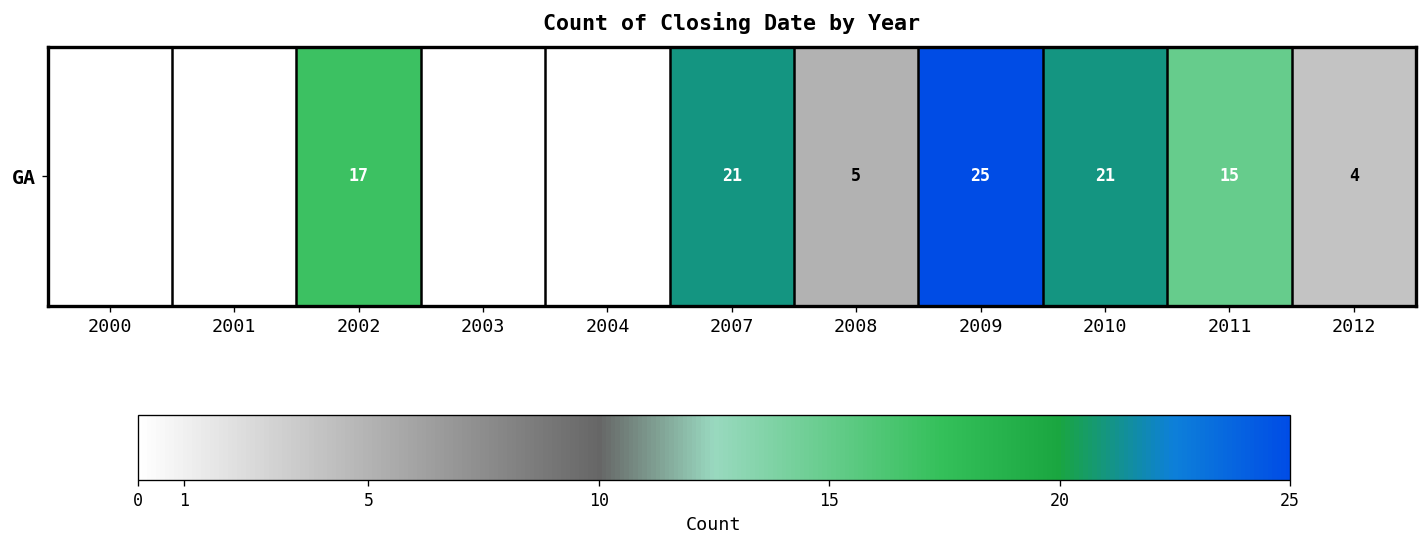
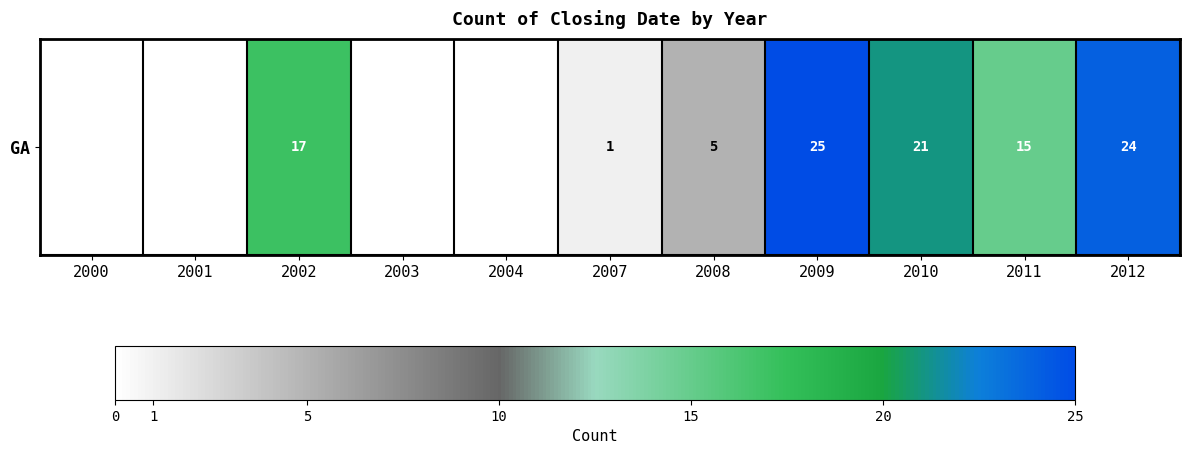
  {
    "GA": {
      "2002": 17,
-     "2007": 21,
+     "2007": 1,
      "2008": 5,
      "2009": 25,
      "2010": 21,
      "2011": 15,
-     "2012": 4
+     "2012": 24
    }
  }
